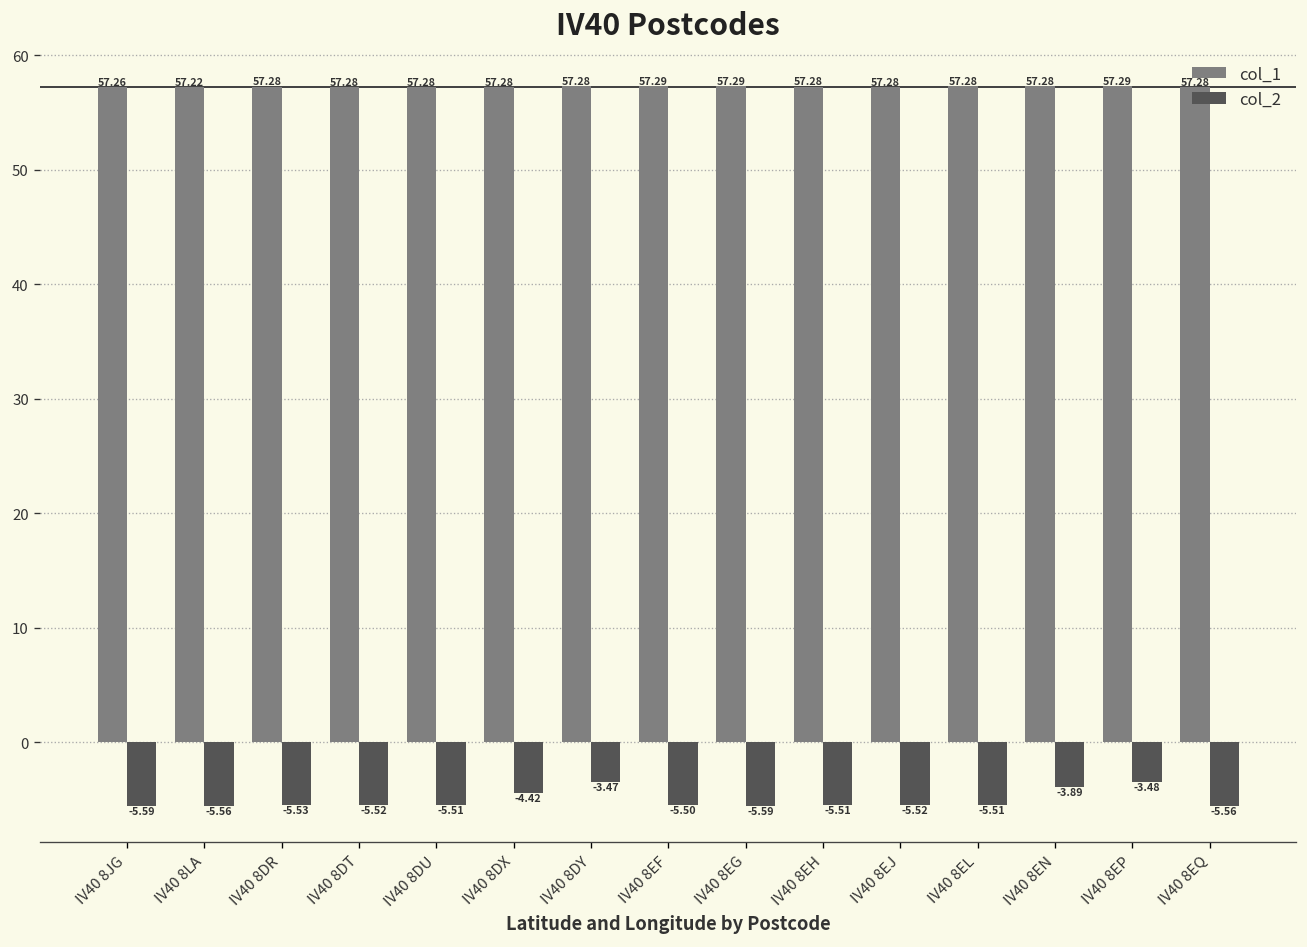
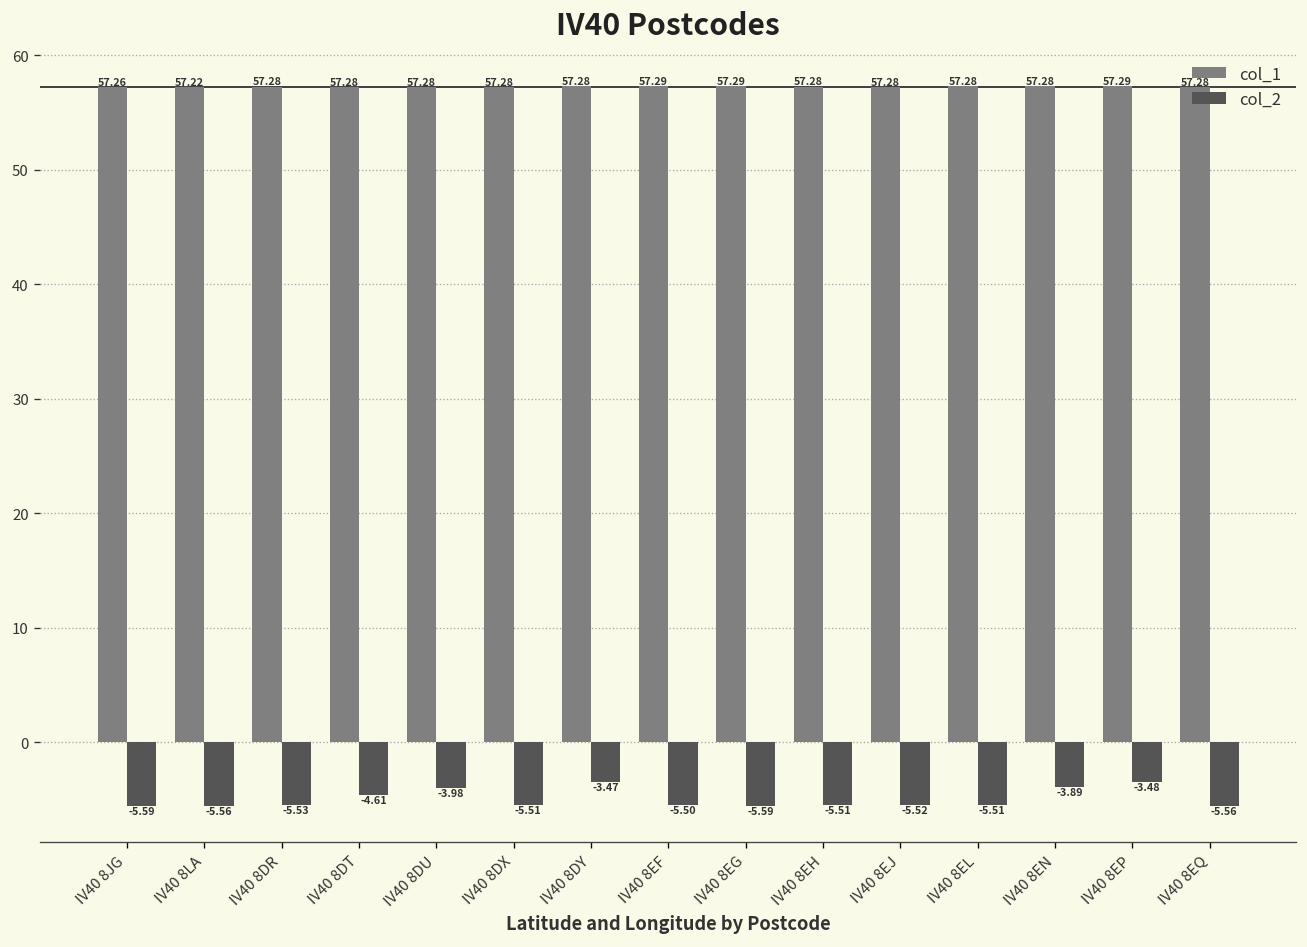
  {
    "col_1": {
      "IV40 8JG": 57.26,
      "IV40 8LA": 57.22,
      "IV40 8DR": 57.28,
      "IV40 8DT": 57.28,
      "IV40 8DU": 57.28,
      "IV40 8DX": 57.28,
      "IV40 8DY": 57.28,
      "IV40 8EF": 57.29,
      "IV40 8EG": 57.29,
      "IV40 8EH": 57.28,
      "IV40 8EJ": 57.28,
      "IV40 8EL": 57.28,
      "IV40 8EN": 57.28,
      "IV40 8EP": 57.29,
      "IV40 8EQ": 57.28
    },
    "col_2": {
      "IV40 8JG": -5.59,
      "IV40 8LA": -5.56,
      "IV40 8DR": -5.53,
-     "IV40 8DT": -5.52,
-     "IV40 8DU": -5.51,
-     "IV40 8DX": -4.42,
+     "IV40 8DT": -4.61,
+     "IV40 8DU": -3.98,
+     "IV40 8DX": -5.51,
      "IV40 8DY": -3.47,
      "IV40 8EF": -5.50,
      "IV40 8EG": -5.59,
      "IV40 8EH": -5.51,
      "IV40 8EJ": -5.52,
      "IV40 8EL": -5.51,
      "IV40 8EN": -3.89,
      "IV40 8EP": -3.48,
      "IV40 8EQ": -5.56
    }
  }
